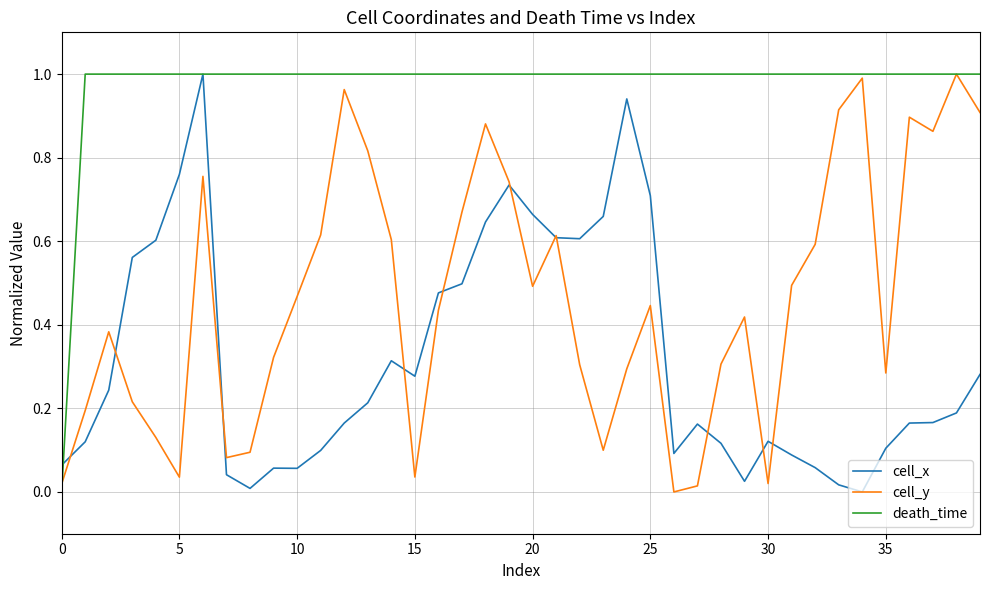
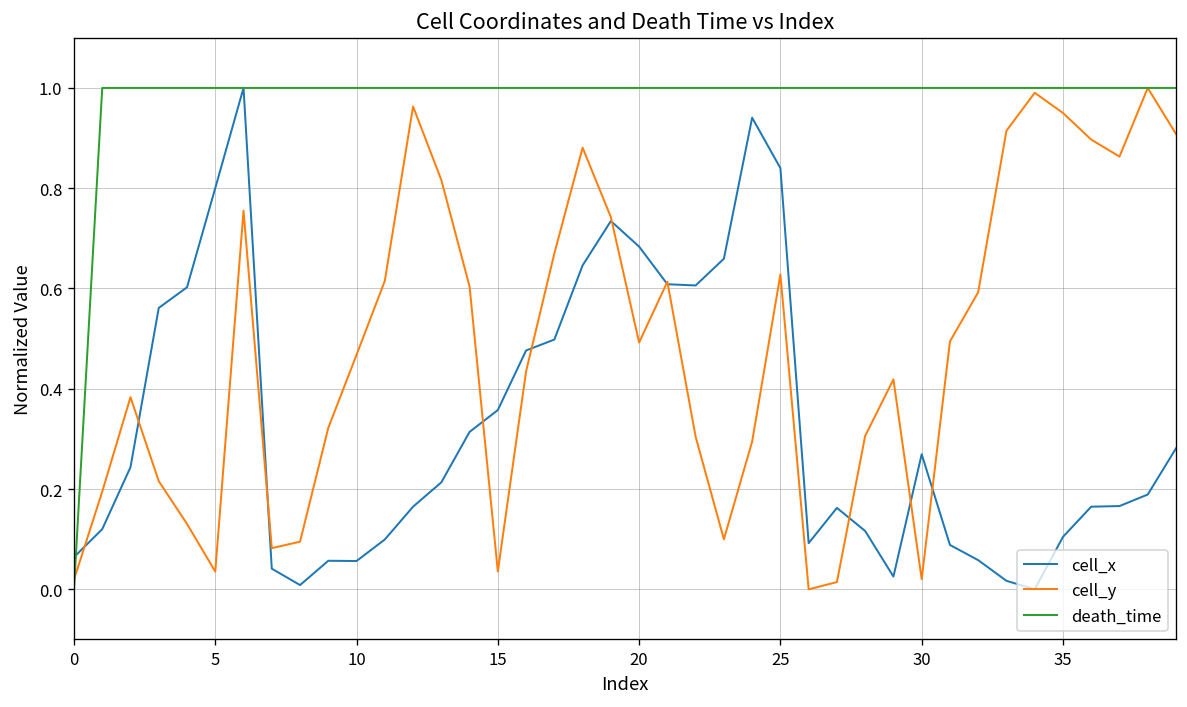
  {
    "cell_x": {
      "0": 0.06,
-     "5": 0.76,
+     "5": 0.80,
      "10": 0.06,
-     "15": 0.28,
-     "20": 0.66,
-     "25": 0.71,
-     "30": 0.12,
+     "15": 0.36,
+     "20": 0.68,
+     "25": 0.84,
+     "30": 0.27,
      "35": 0.10
    },
    "cell_y": {
      "0": 0.02,
      "5": 0.04,
      "10": 0.47,
      "15": 0.04,
      "20": 0.49,
-     "25": 0.45,
+     "25": 0.63,
      "30": 0.02,
-     "35": 0.28
+     "35": 0.95
    },
    "death_time": {
      "0": 0.00,
      "5": 1.00,
      "10": 1.00,
      "15": 1.00,
      "20": 1.00,
      "25": 1.00,
      "30": 1.00,
      "35": 1.00
    }
  }
